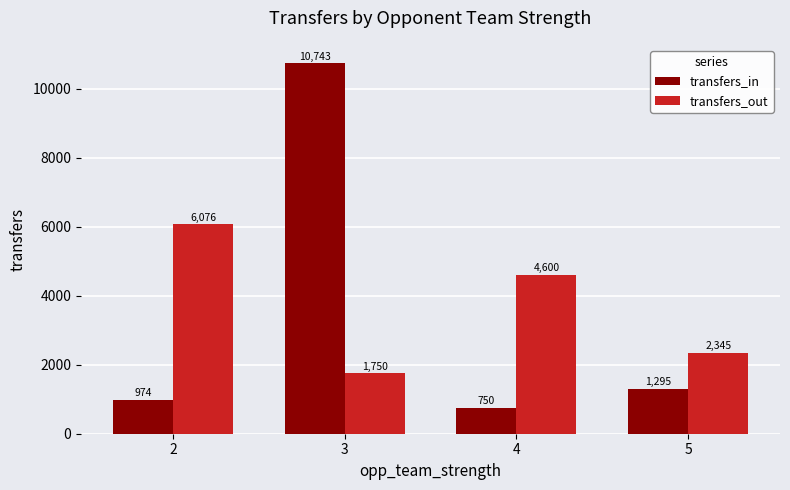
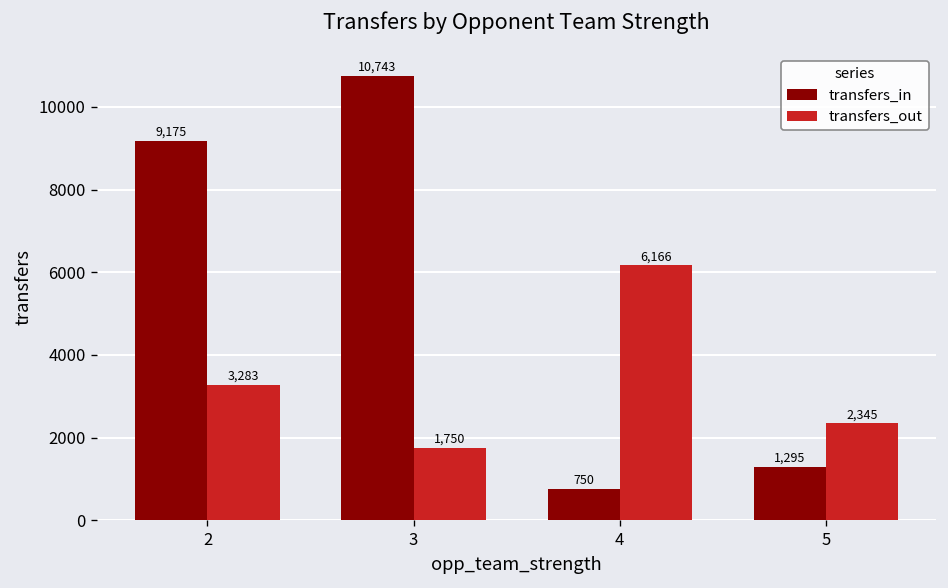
  {
    "transfers_in": {
-     "2": "974",
+     "2": "9,175",
      "3": "10,743",
      "4": "750",
      "5": "1,295"
    },
    "transfers_out": {
-     "2": "6,076",
+     "2": "3,283",
      "3": "1,750",
-     "4": "4,600",
+     "4": "6,166",
      "5": "2,345"
    }
  }
